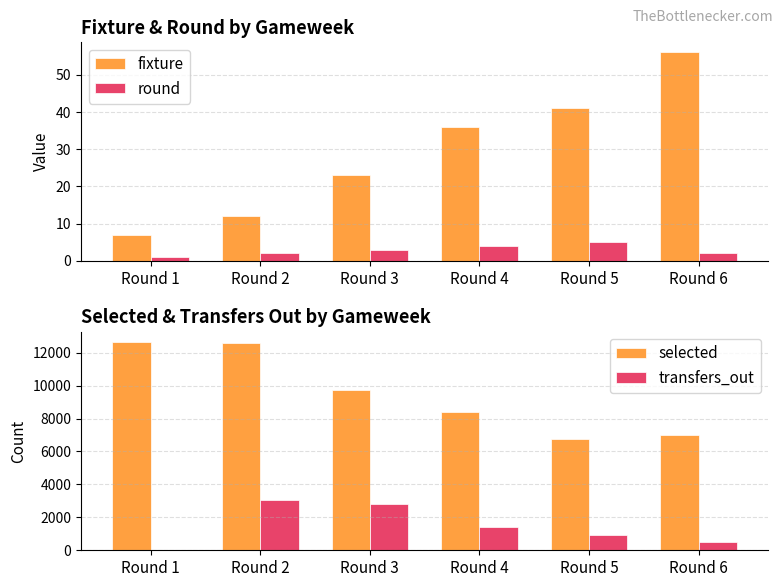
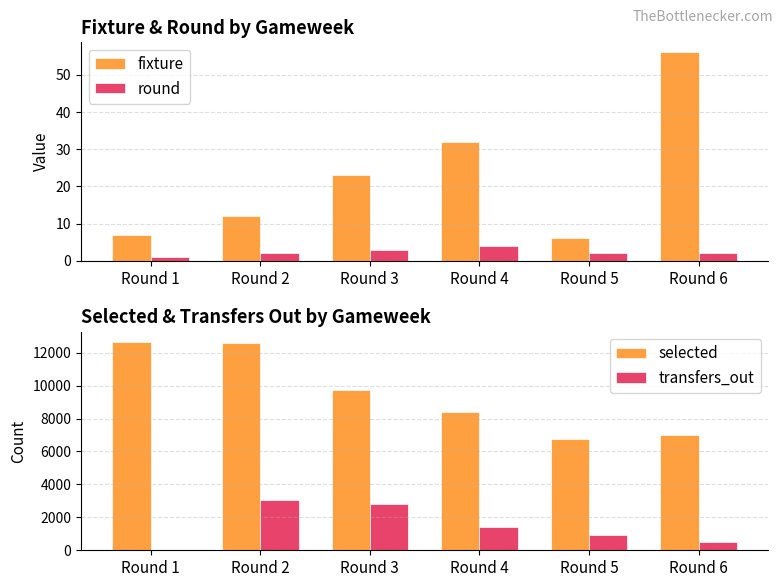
  {
    "Fixture & Round by Gameweek": {
      "fixture": {
        "Round 1": 7,
        "Round 2": 12,
        "Round 3": 23,
-       "Round 4": 36,
-       "Round 5": 41,
+       "Round 4": 32,
+       "Round 5": 6,
        "Round 6": 56
      },
      "round": {
        "Round 1": 1,
        "Round 2": 2,
        "Round 3": 3,
        "Round 4": 4,
-       "Round 5": 5,
+       "Round 5": 2,
        "Round 6": 2
      }
    },
    "Selected & Transfers Out by Gameweek": {
      "selected": {
        "Round 1": 12700,
        "Round 2": 12600,
        "Round 3": 9700,
        "Round 4": 8400,
        "Round 5": 6800,
        "Round 6": 7000
      },
      "transfers_out": {
        "Round 1": 0,
        "Round 2": 3100,
        "Round 3": 2800,
        "Round 4": 1400,
        "Round 5": 900,
        "Round 6": 500
      }
    }
  }
